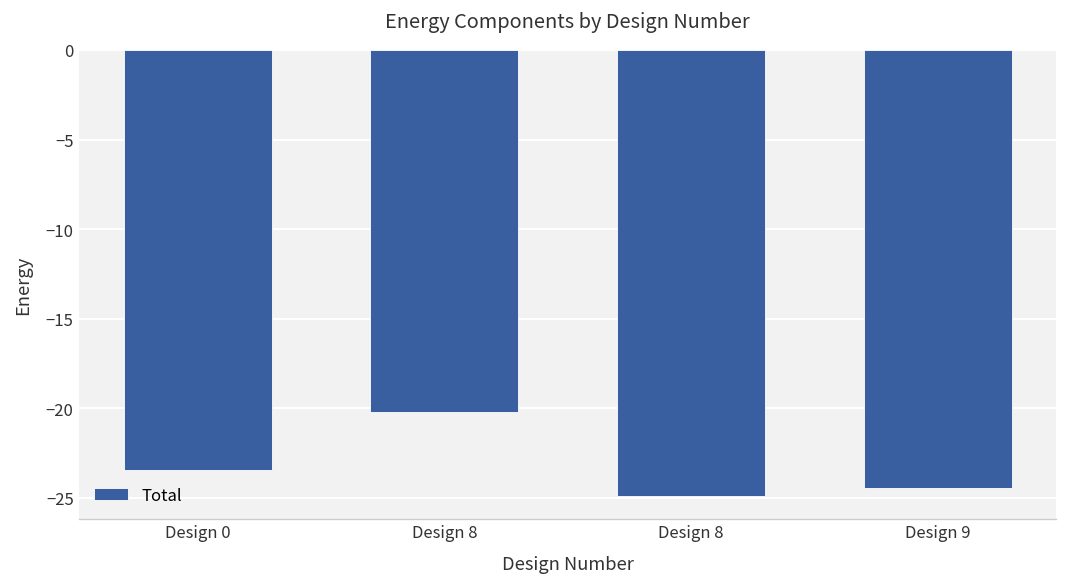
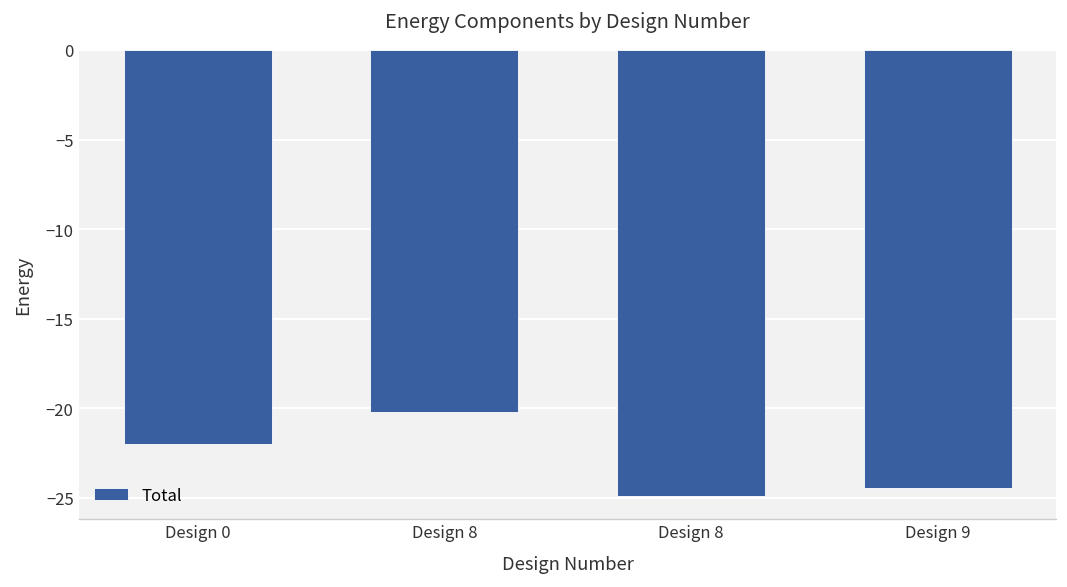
  {
-   "Design 0": -23.5,
+   "Design 0": -22.0,
    "Design 9": -24.4
  }
